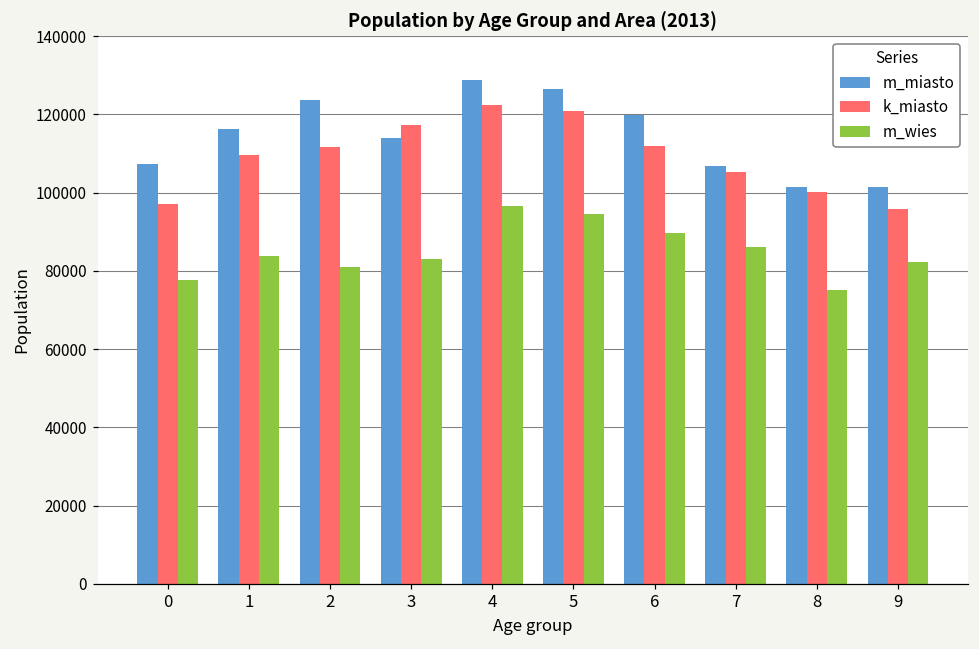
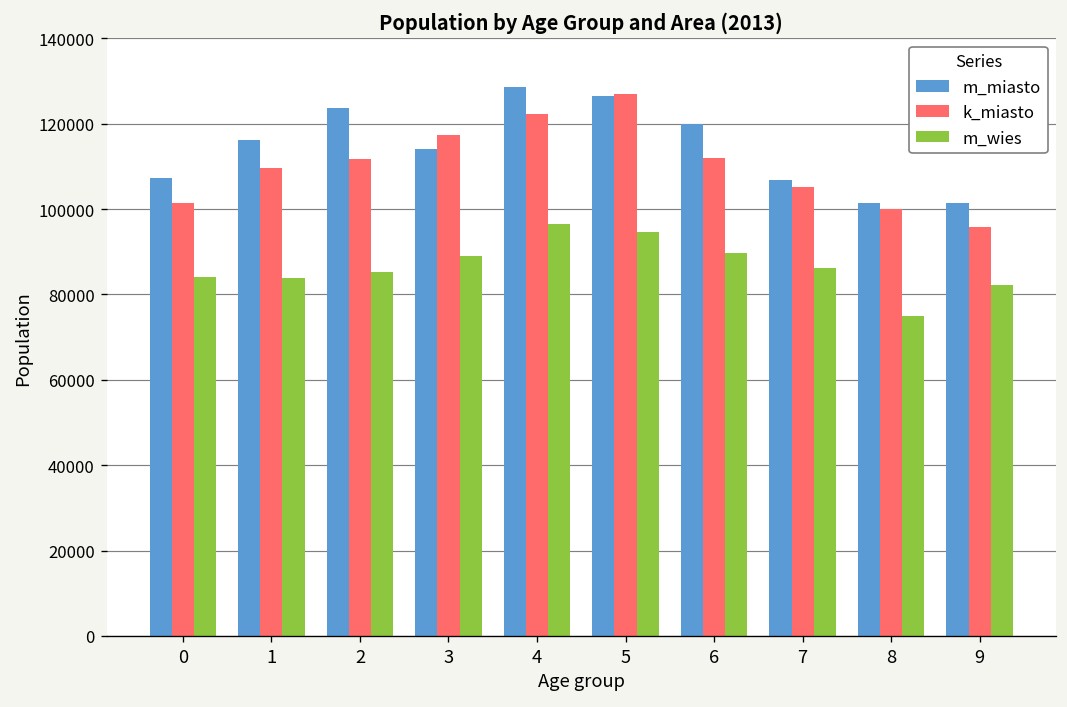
  {
    "m_miasto": {
      "0": 107000,
      "1": 116000,
      "2": 124000,
      "3": 114000,
      "4": 129000,
      "5": 127000,
      "6": 120000,
      "7": 107000,
      "8": 101000,
      "9": 101000
    },
    "k_miasto": {
-     "0": 97000,
+     "0": 101000,
      "1": 110000,
      "2": 112000,
      "3": 117000,
      "4": 122000,
-     "5": 121000,
+     "5": 127000,
      "6": 112000,
      "7": 105000,
      "8": 100000,
      "9": 96000
    },
    "m_wies": {
-     "0": 78000,
+     "0": 84000,
      "1": 84000,
-     "2": 81000,
-     "3": 83000,
+     "2": 85000,
+     "3": 89000,
      "4": 97000,
      "5": 95000,
      "6": 90000,
      "7": 86000,
      "8": 75000,
      "9": 82000
    }
  }
